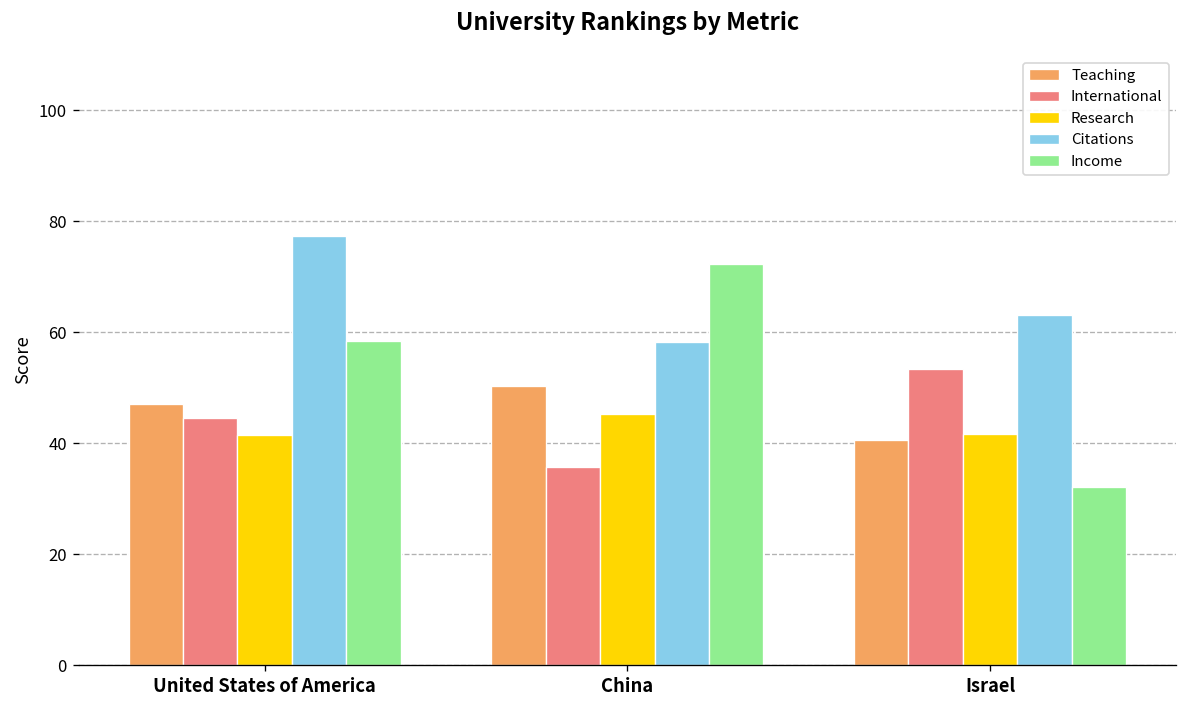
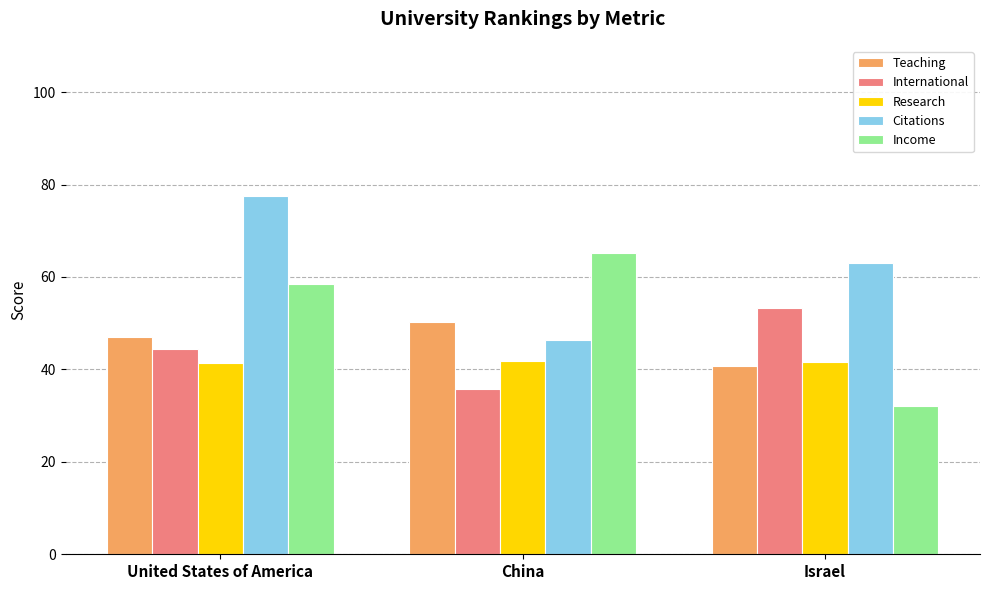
  {
    "Research": {
      "United States of America": 41,
-     "China": 45,
+     "China": 42,
      "Israel": 42
    },
    "Citations": {
      "United States of America": 77,
-     "China": 58,
+     "China": 46,
      "Israel": 63
    },
    "Income": {
      "United States of America": 58,
-     "China": 72,
+     "China": 65,
      "Israel": 32
    }
  }
